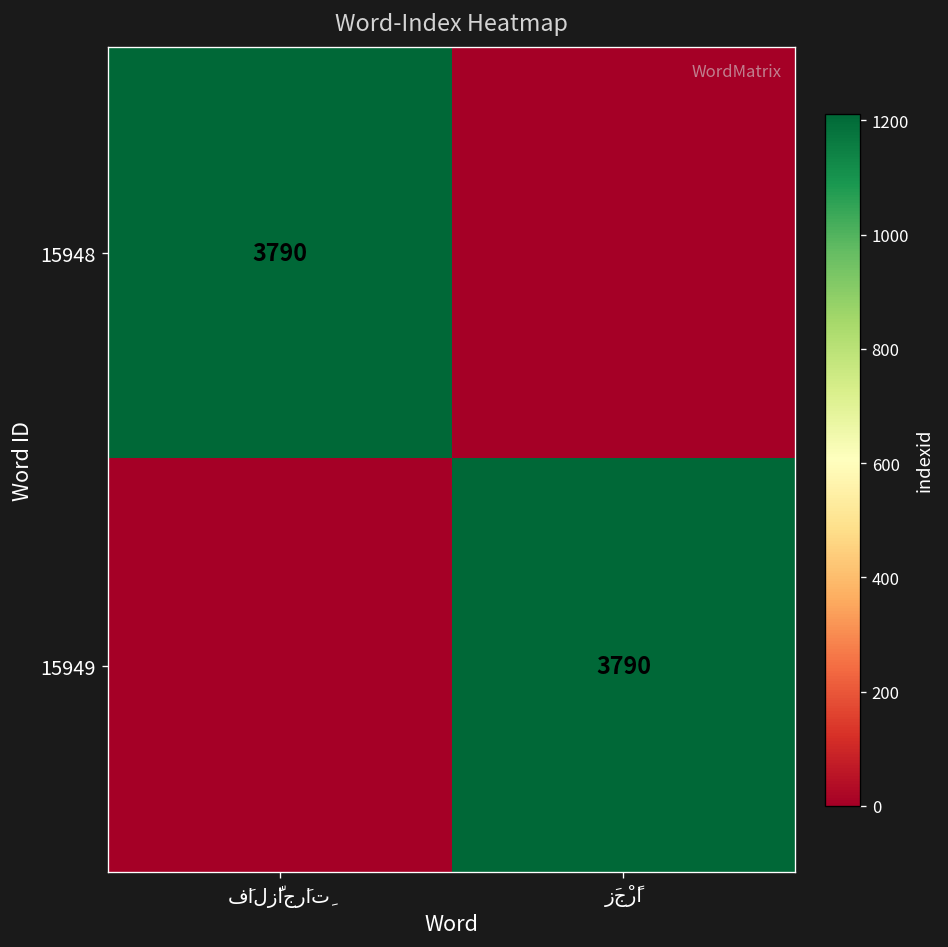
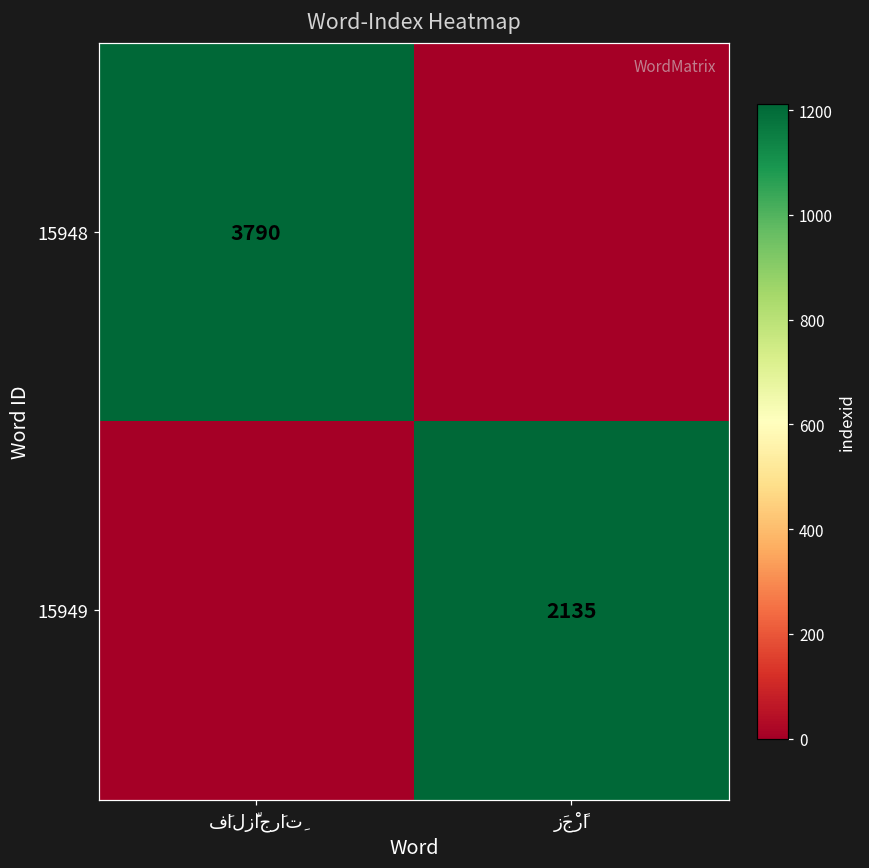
  {
    "15948": {
      "فَالزَّاجرَاتِ": 3790
    },
    "15949": {
-     "زَجْرًا": 3790
+     "زَجْرًا": 2135
    }
  }
